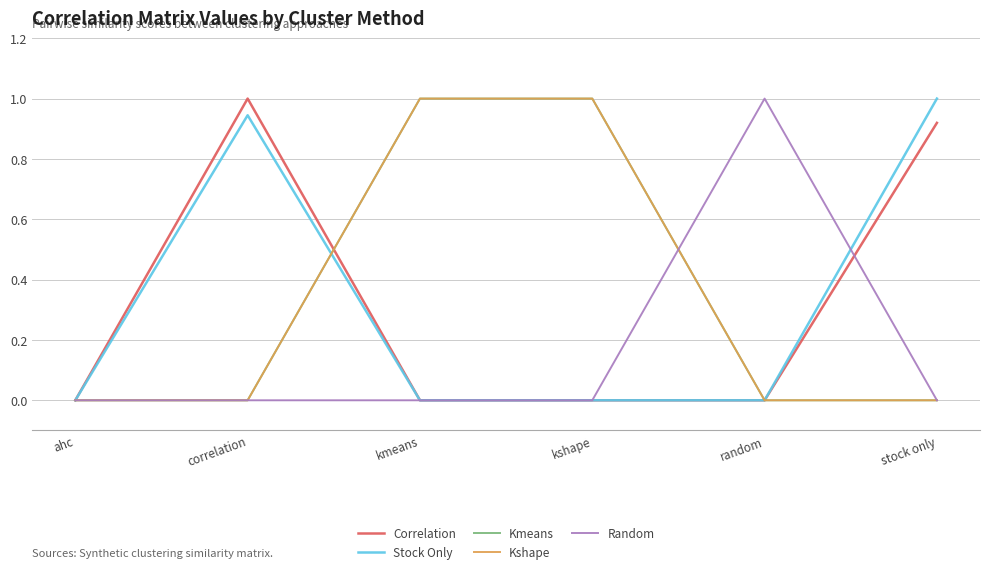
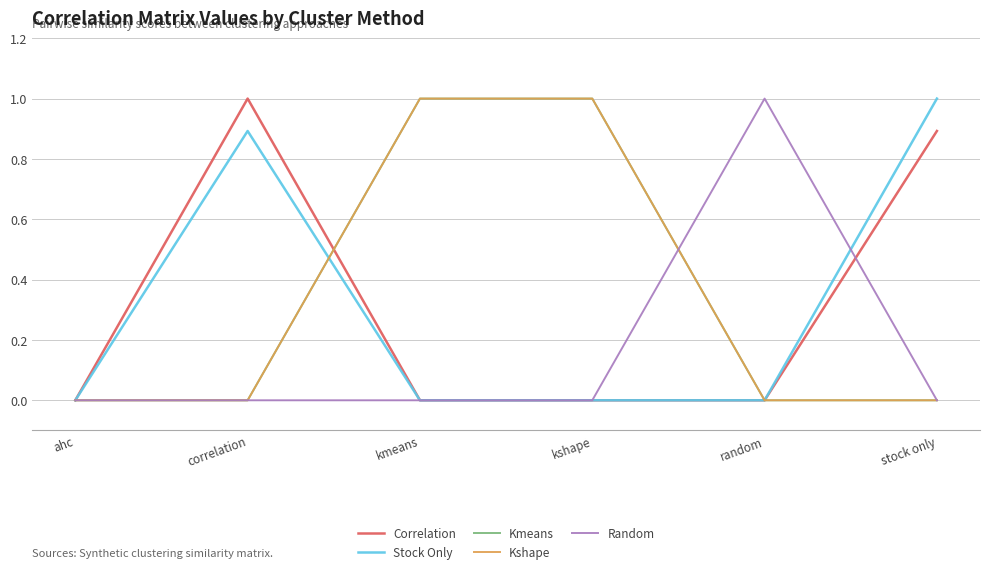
  {
    "Correlation": {
      "correlation": 1.00,
-     "stock only": 0.92
+     "stock only": 0.89
    },
    "Stock Only": {
-     "correlation": 0.94,
+     "correlation": 0.89,
      "stock only": 1.00
    },
    "Kshape": {
      "kmeans": 1.00,
      "kshape": 1.00
    },
    "Random": {
      "random": 1.00
    }
  }
